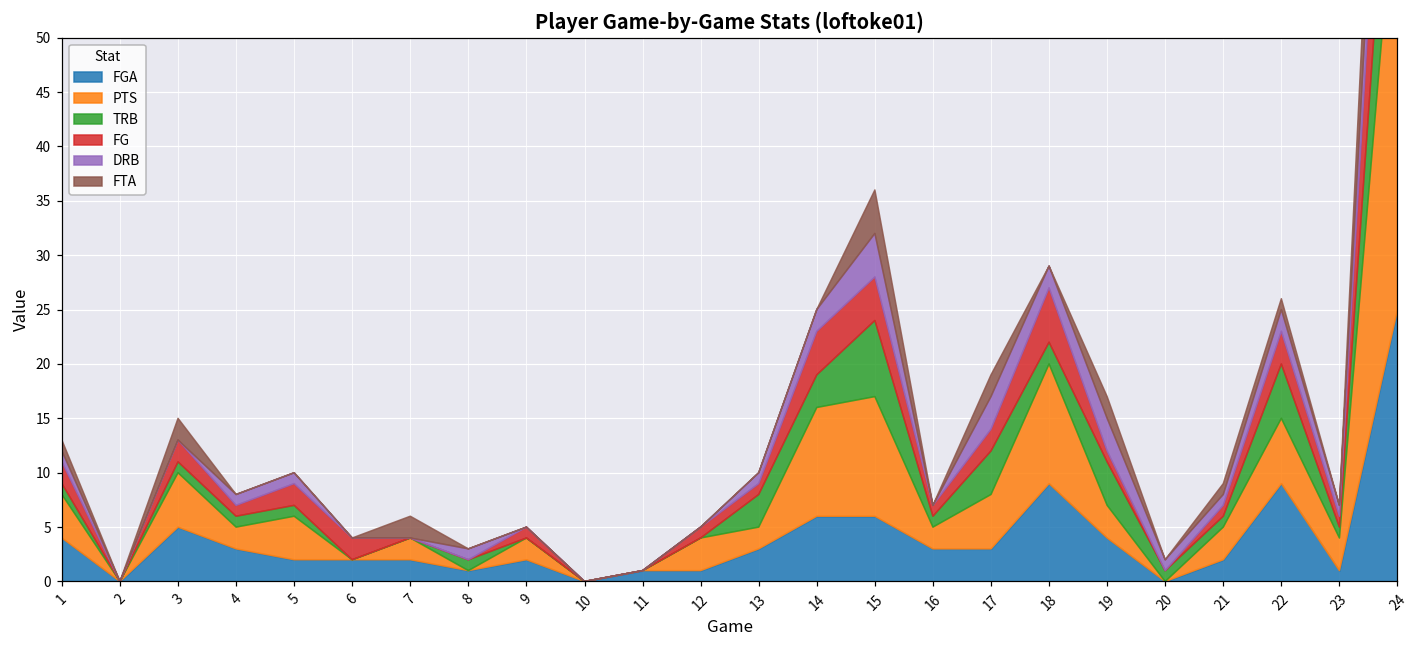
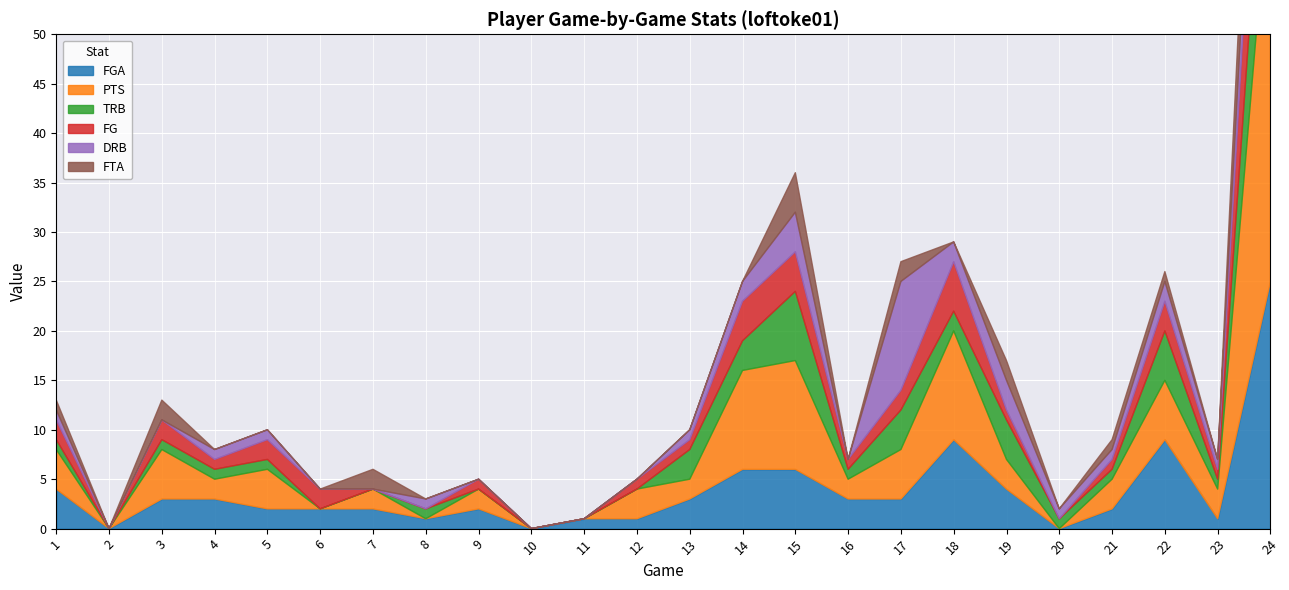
  {
    "FGA": {
      "1": 4,
-     "3": 5,
+     "3": 3,
      "4": 3,
      "5": 2,
      "7": 2,
      "9": 2,
      "12": 1,
      "13": 3,
      "14": 6,
      "15": 6,
      "16": 3,
      "17": 3,
      "18": 9,
      "19": 4,
      "21": 2,
      "22": 9,
      "23": 1,
      "24": 25
    },
    "PTS": {
      "1": 4,
      "3": 5,
      "4": 2,
      "5": 4,
      "13": 2,
      "14": 10,
      "15": 11,
      "16": 2,
      "17": 5,
      "18": 11,
      "19": 3,
      "21": 3,
      "22": 6,
      "23": 3
    },
    "TRB": {
      "1": 1,
      "3": 1,
      "4": 1,
      "5": 1,
      "13": 3,
      "14": 3,
      "15": 7,
      "16": 1,
      "17": 4,
      "18": 2,
      "19": 4,
      "21": 1,
      "22": 5,
      "23": 1
    },
    "FG": {
      "1": 2,
      "4": 1,
      "5": 2,
      "13": 1,
      "14": 4,
      "15": 4,
      "17": 2,
      "18": 5,
      "19": 1,
      "21": 1,
      "22": 3,
      "23": 1
    },
    "DRB": {
      "1": 1,
      "15": 4,
-     "17": 3,
+     "17": 11,
      "19": 3,
      "21": 1,
      "22": 2
    },
    "FTA": {
      "1": 1,
      "3": 2,
      "7": 2,
      "15": 4,
      "17": 2,
      "19": 2,
      "21": 1,
      "22": 1
    }
  }
